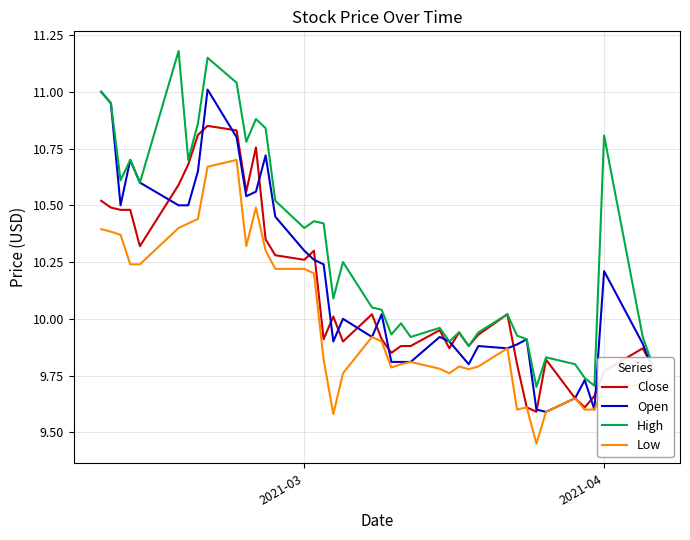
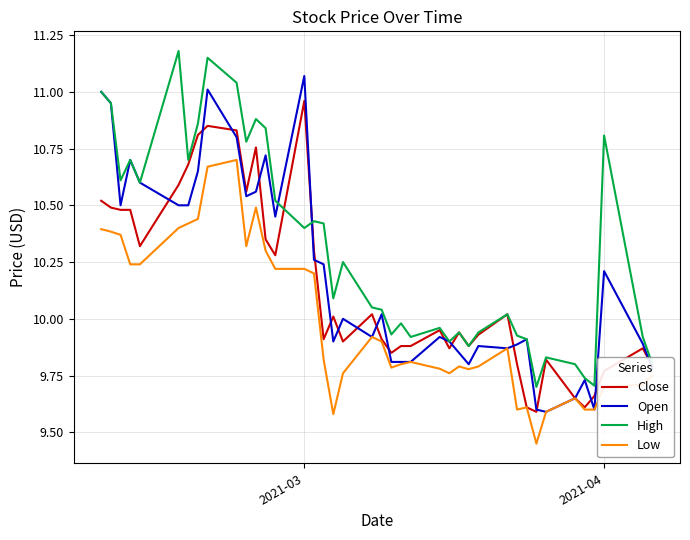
  {
    "Close": {
-     "2021-03": 10.26
+     "2021-03": 10.96
    },
    "Open": {
-     "2021-03": 10.30,
+     "2021-03": 11.07,
      "2021-04": 10.21
    },
    "High": {
      "2021-03": 10.40,
      "2021-04": 10.81
    },
    "Low": {
      "2021-03": 10.22
    }
  }
